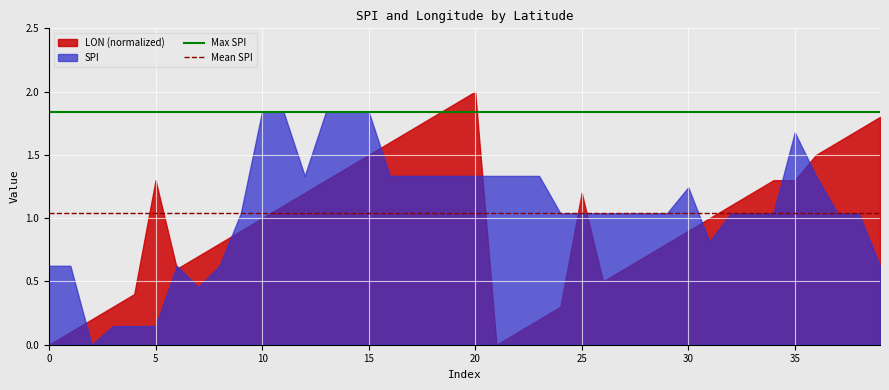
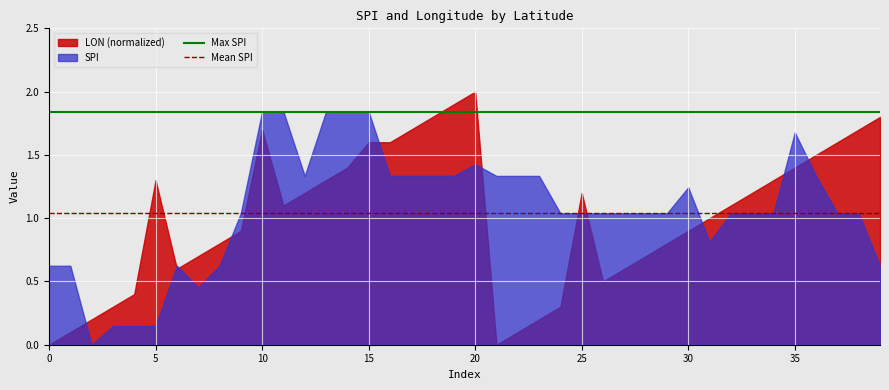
  {
    "Max SPI": {
      "0": 1.84,
      "5": 1.84,
      "20": 1.84,
      "25": 1.84,
      "30": 1.84,
      "35": 1.84
    },
    "LON (normalized)": {
      "0": 0.00,
      "5": 1.30,
-     "10": 1.00,
-     "15": 1.50,
+     "10": 1.70,
+     "15": 1.60,
      "20": 2.00,
      "25": 1.20,
      "30": 0.90,
-     "35": 1.30
+     "35": 1.40
    },
    "Mean SPI": {
      "0": 1.04,
      "5": 1.04,
      "10": 1.04,
      "15": 1.04,
      "20": 1.04,
      "30": 1.04,
      "35": 1.04
    },
    "SPI": {
      "0": 0.62,
      "5": 0.15,
-     "20": 1.33,
+     "20": 1.43,
      "30": 1.24,
      "35": 1.68
    }
  }
